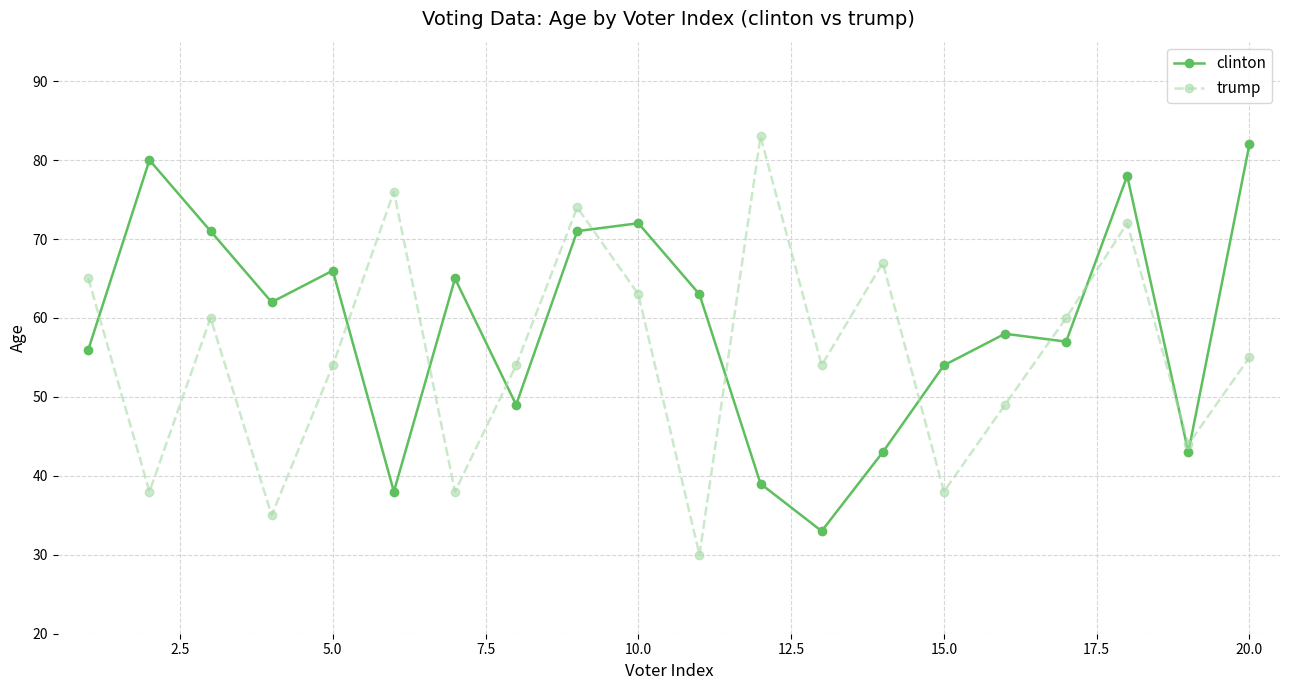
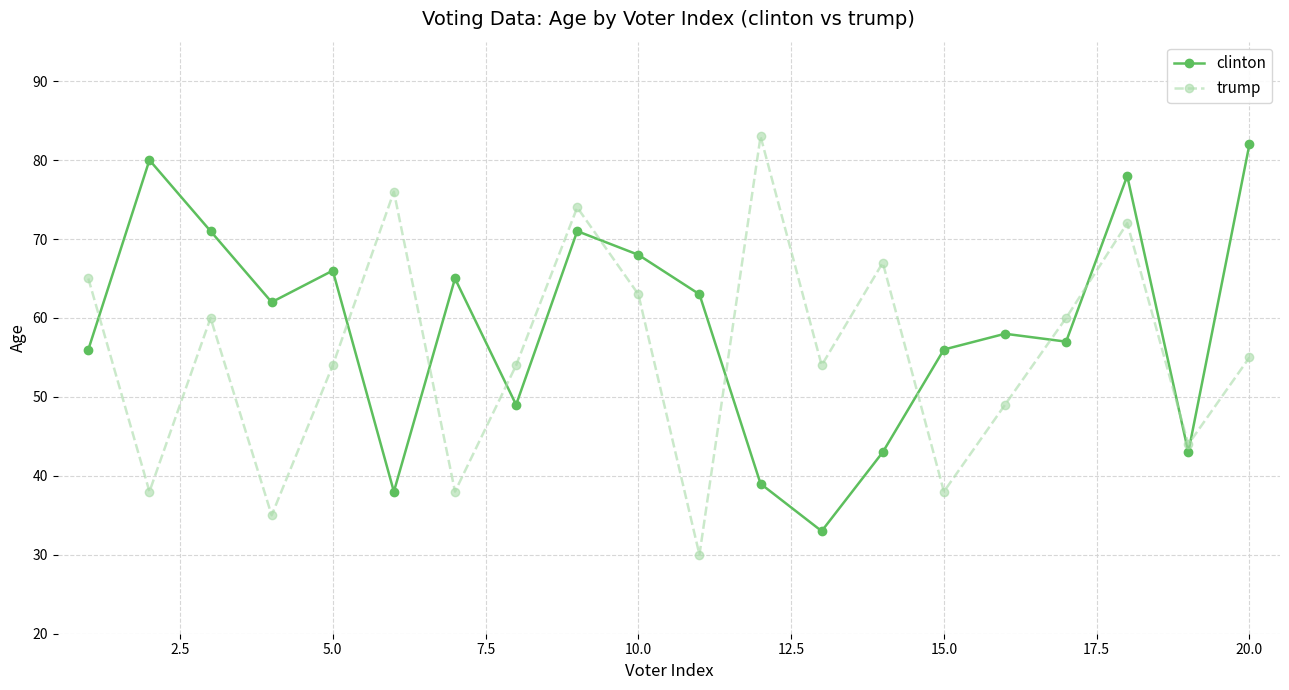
  {
    "clinton": {
      "5.0": 66,
-     "10.0": 72,
-     "15.0": 54,
+     "10.0": 68,
+     "15.0": 56,
      "20.0": 82
    },
    "trump": {
      "5.0": 54,
      "10.0": 63,
      "15.0": 38,
      "20.0": 55
    }
  }
